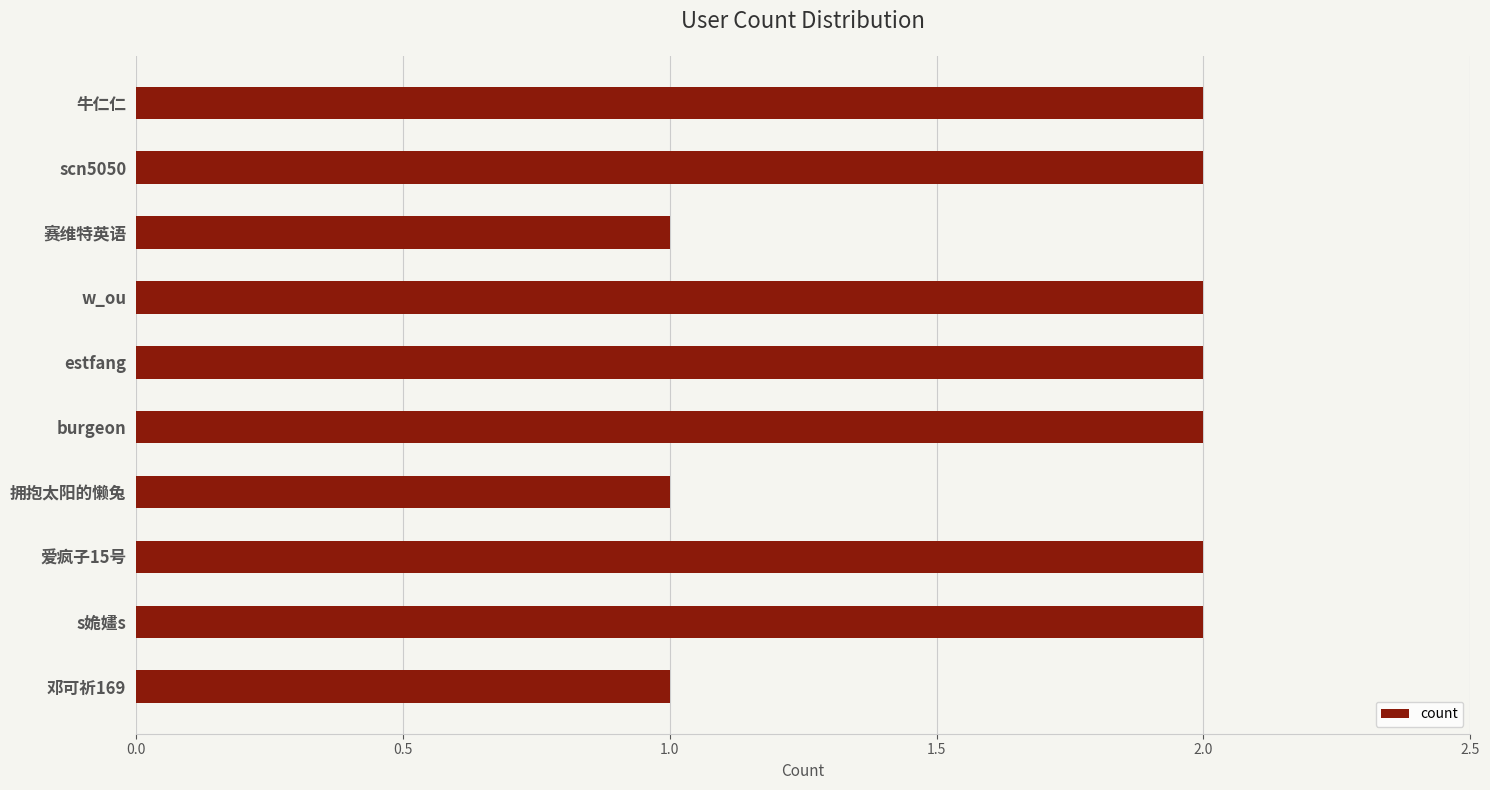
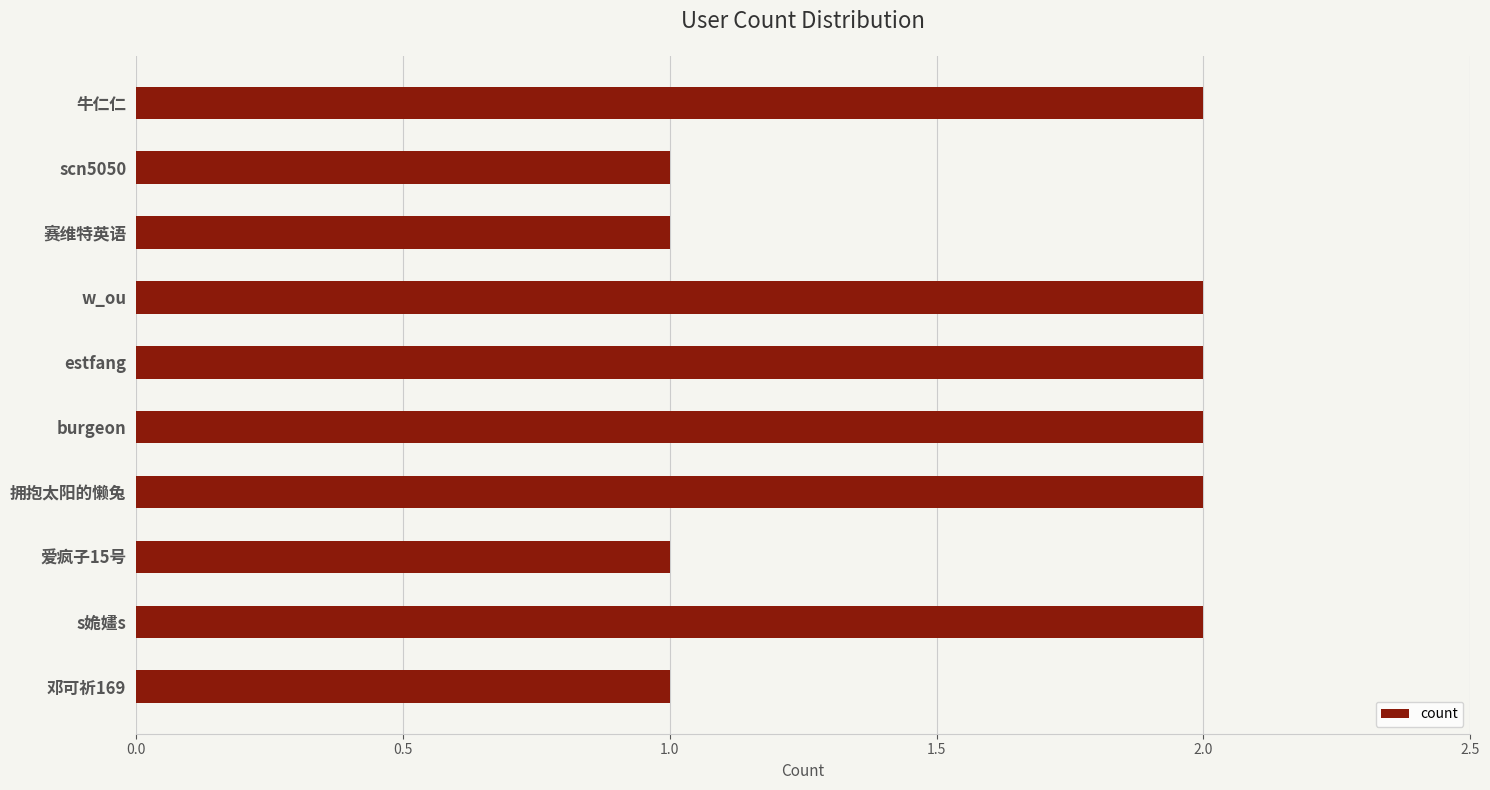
  {
    "牛仁仁": 2,
-   "scn5050": 2,
+   "scn5050": 1,
    "赛维特英语": 1,
    "w_ou": 2,
    "estfang": 2,
    "burgeon": 2,
-   "拥抱太阳的懒兔": 1,
-   "爱疯子15号": 2,
+   "拥抱太阳的懒兔": 2,
+   "爱疯子15号": 1,
    "s姽嫿s": 2,
    "邓可祈169": 1
  }
